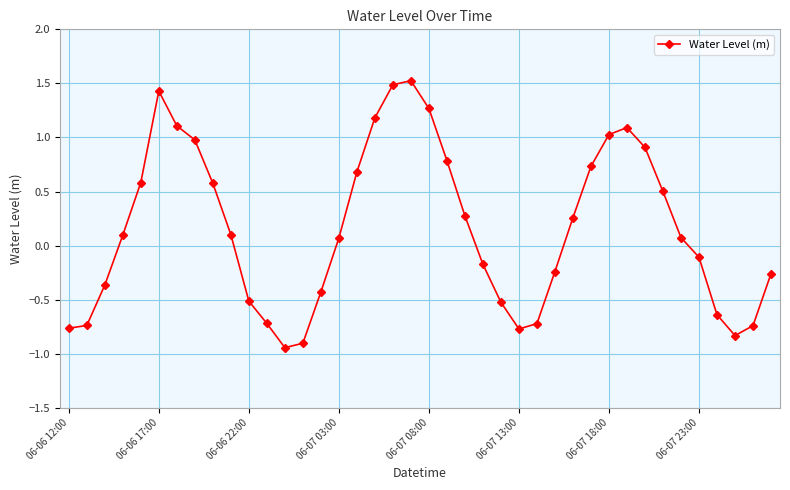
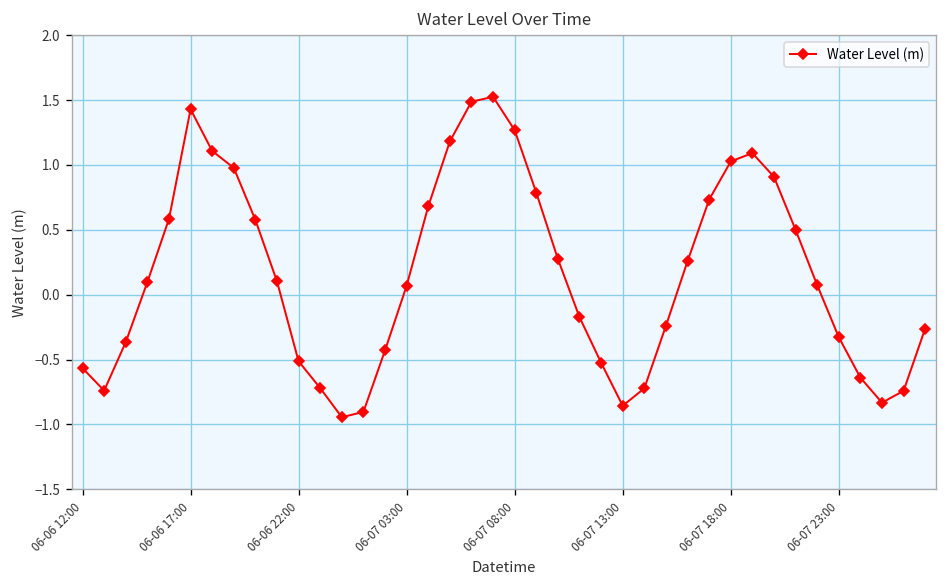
  {
-   "06-06 12:00": -0.76,
+   "06-06 12:00": -0.57,
    "06-06 17:00": 1.43,
    "06-06 22:00": -0.51,
    "06-07 03:00": 0.07,
    "06-07 08:00": 1.27,
-   "06-07 13:00": -0.77,
+   "06-07 13:00": -0.86,
    "06-07 18:00": 1.03,
-   "06-07 23:00": -0.11
+   "06-07 23:00": -0.33
  }
